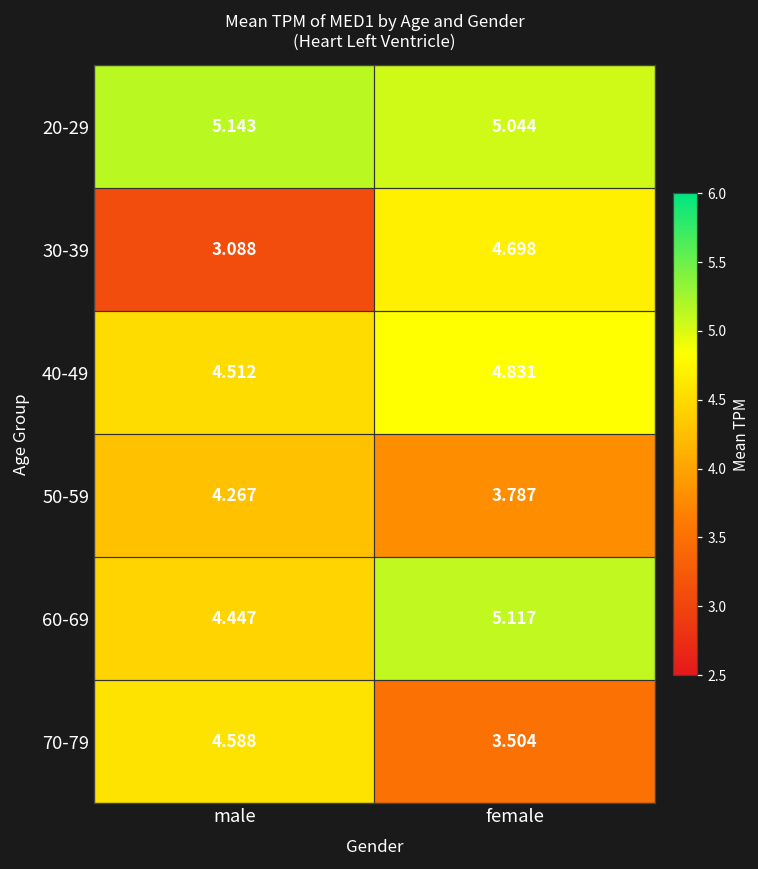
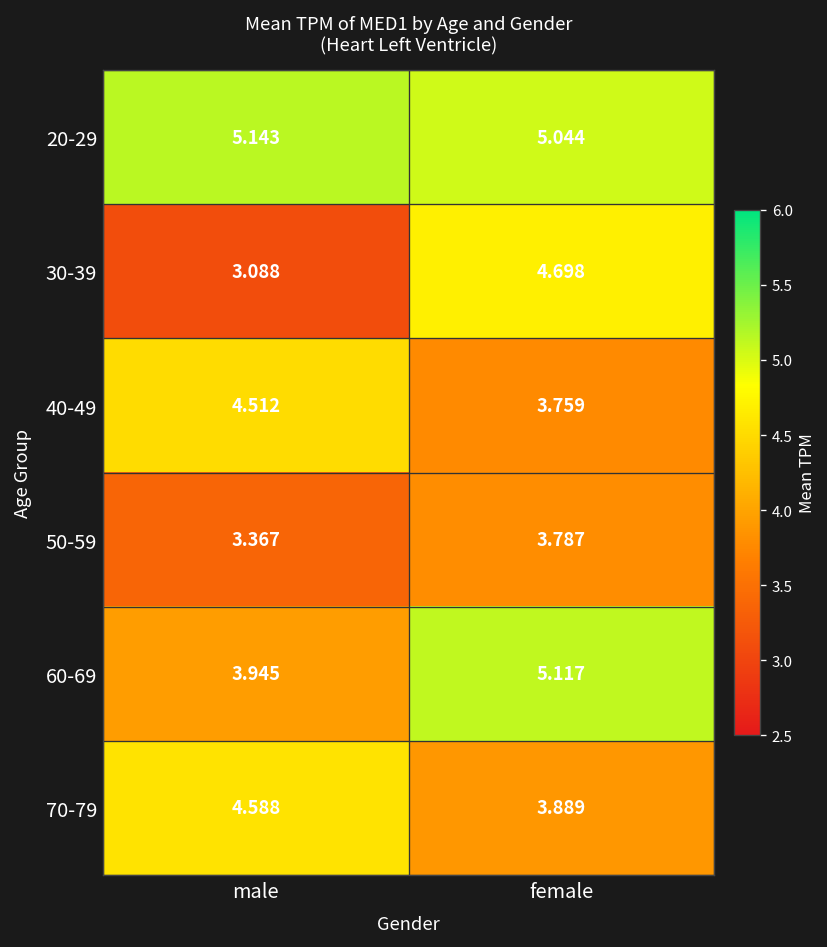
  {
    "20-29": {
      "male": 5.143,
      "female": 5.044
    },
    "30-39": {
      "male": 3.088,
      "female": 4.698
    },
    "40-49": {
      "male": 4.512,
-     "female": 4.831
+     "female": 3.759
    },
    "50-59": {
-     "male": 4.267,
+     "male": 3.367,
      "female": 3.787
    },
    "60-69": {
-     "male": 4.447,
+     "male": 3.945,
      "female": 5.117
    },
    "70-79": {
      "male": 4.588,
-     "female": 3.504
+     "female": 3.889
    }
  }
